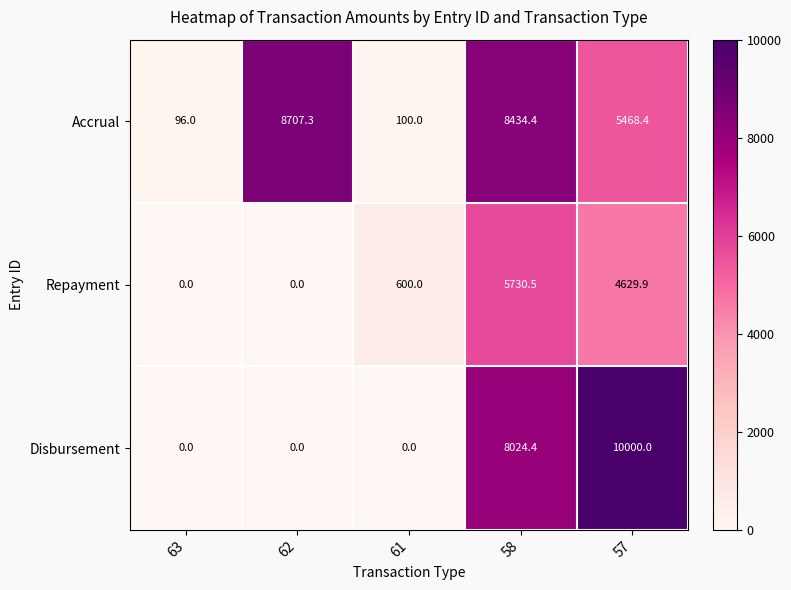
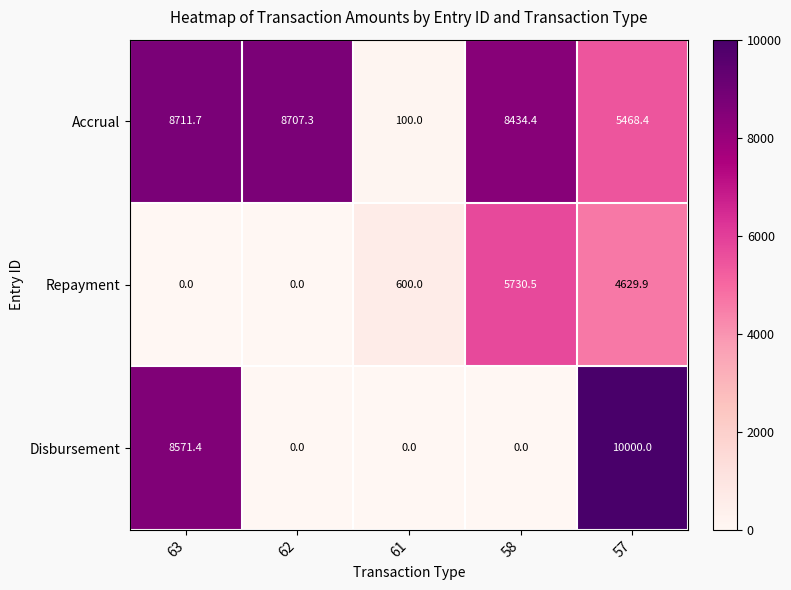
  {
    "Accrual": {
-     "63": 96.0,
+     "63": 8711.7,
      "62": 8707.3,
      "61": 100.0,
      "58": 8434.4,
      "57": 5468.4
    },
    "Repayment": {
      "63": 0.0,
      "62": 0.0,
      "61": 600.0,
      "58": 5730.5,
      "57": 4629.9
    },
    "Disbursement": {
-     "63": 0.0,
+     "63": 8571.4,
      "62": 0.0,
      "61": 0.0,
-     "58": 8024.4,
+     "58": 0.0,
      "57": 10000.0
    }
  }
